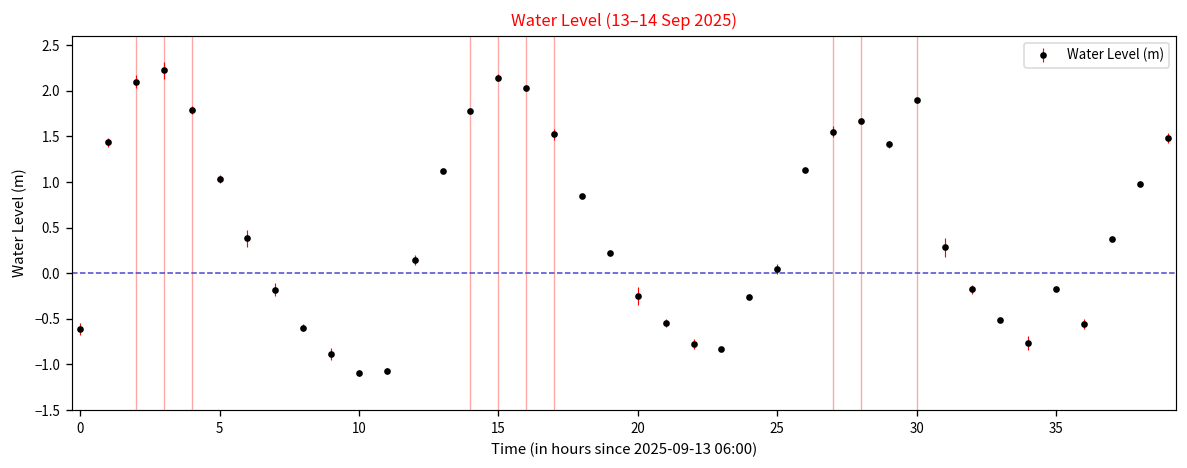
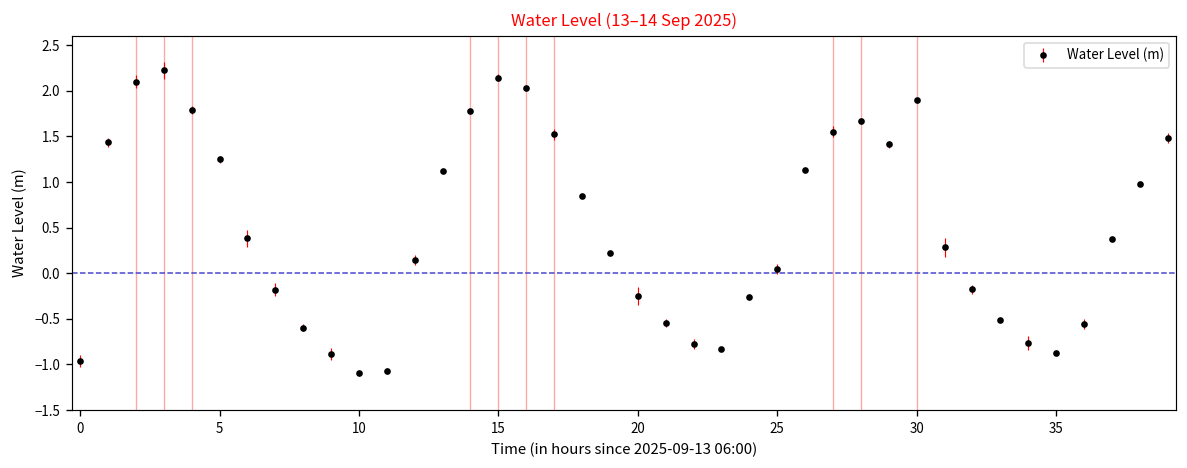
  {
-   "0": -0.6,
-   "5": 1.0,
+   "0": -1.0,
+   "5": 1.2,
    "10": -1.1,
    "15": 2.1,
    "20": -0.2,
    "25": 0.0,
    "30": 1.9,
-   "35": -0.2
+   "35": -0.9
  }
